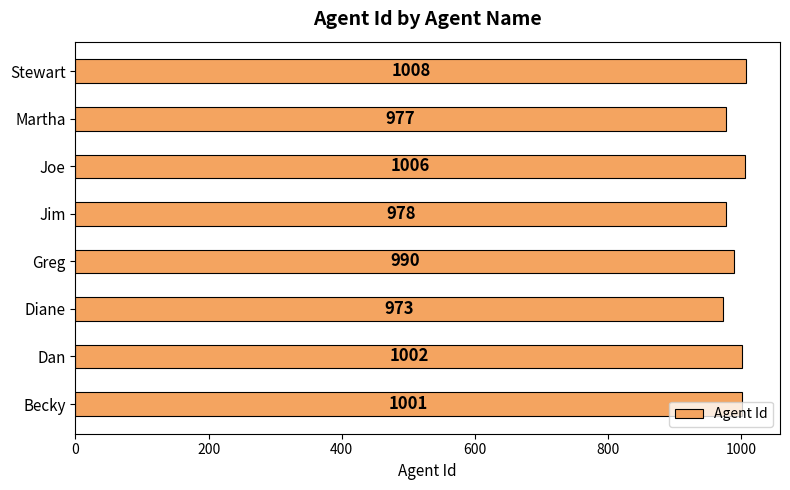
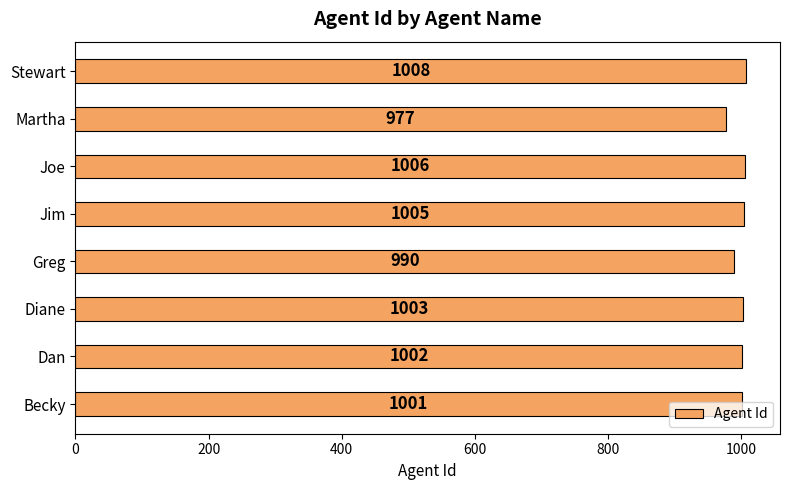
  {
    "Stewart": 1008,
    "Martha": 977,
    "Joe": 1006,
-   "Jim": 978,
+   "Jim": 1005,
    "Greg": 990,
-   "Diane": 973,
+   "Diane": 1003,
    "Dan": 1002
  }
